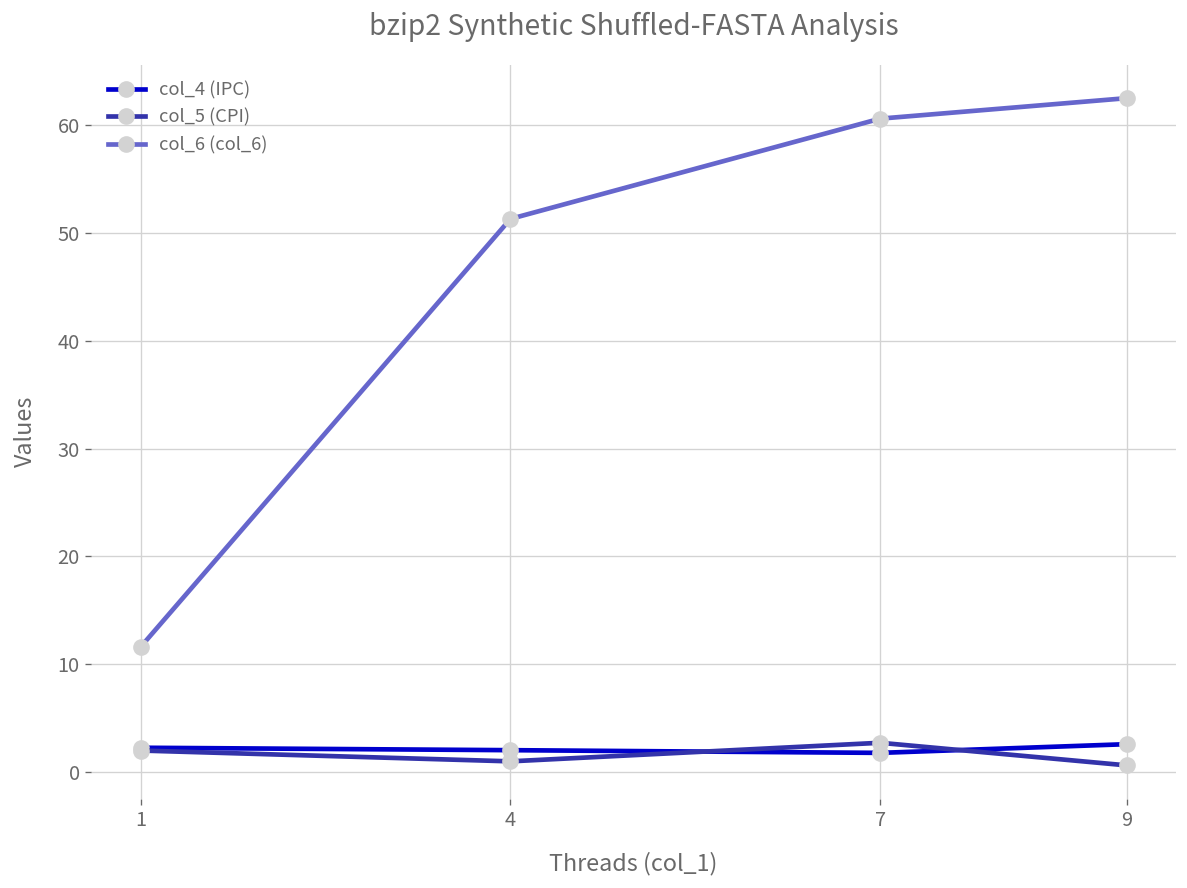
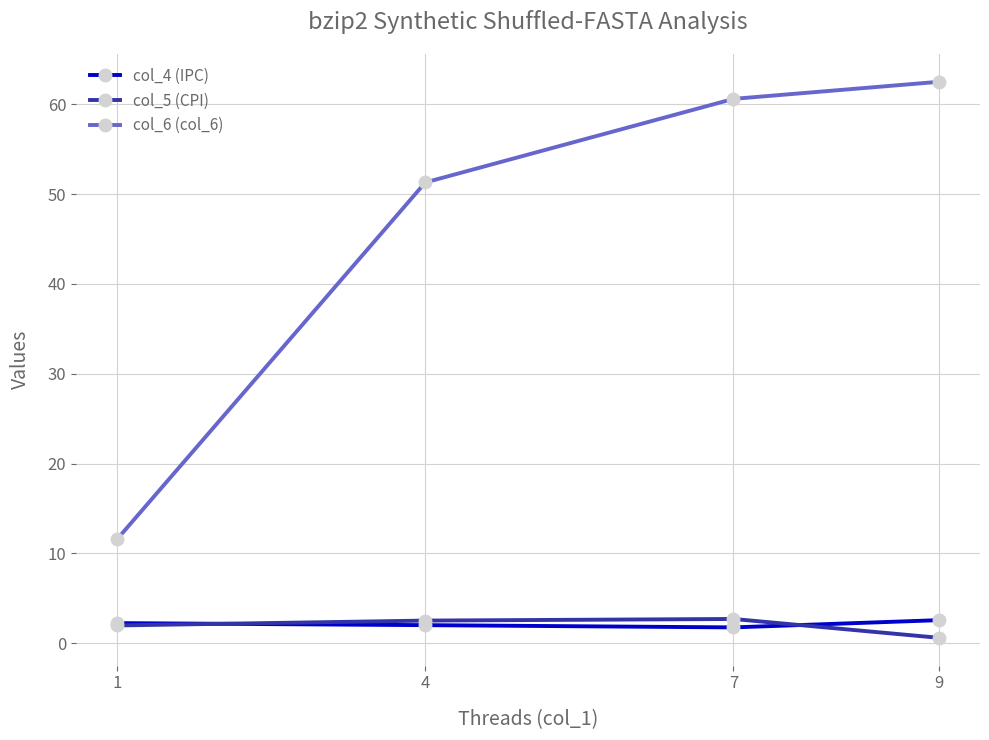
  {
    "col_4 (IPC)": {
      "4": 2,
      "7": 2,
      "9": 3
    },
    "col_5 (CPI)": {
-     "4": 1,
+     "4": 3,
      "7": 3,
      "9": 1
    },
    "col_6 (col_6)": {
      "1": 12,
      "4": 51,
      "7": 61,
      "9": 63
    }
  }
